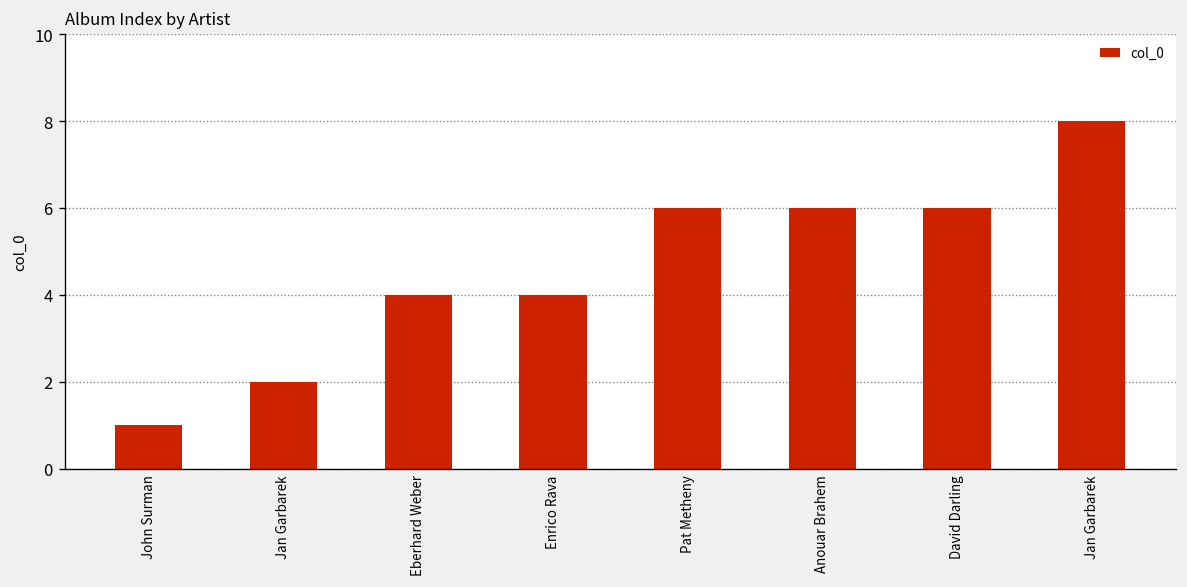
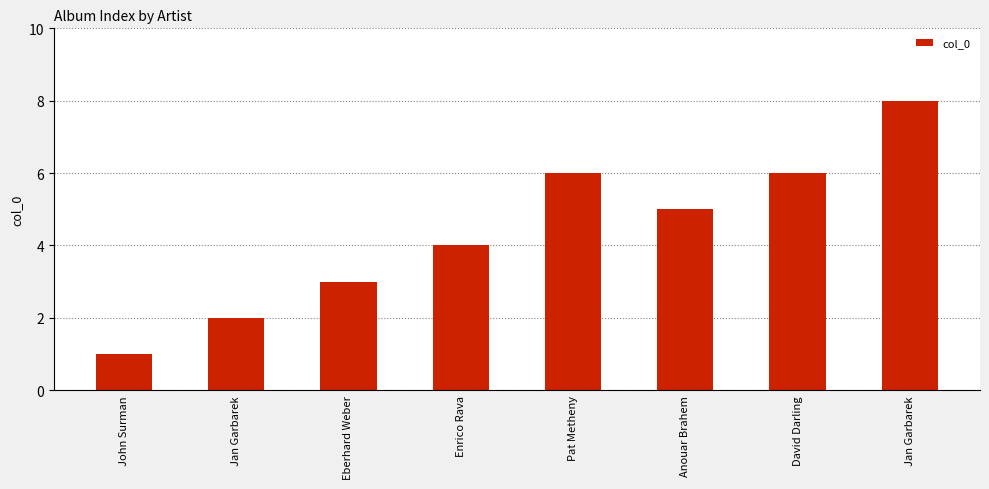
  {
    "John Surman": 1,
-   "Eberhard Weber": 4,
+   "Eberhard Weber": 3,
    "Enrico Rava": 4,
    "Pat Metheny": 6,
-   "Anouar Brahem": 6,
+   "Anouar Brahem": 5,
    "David Darling": 6
  }
